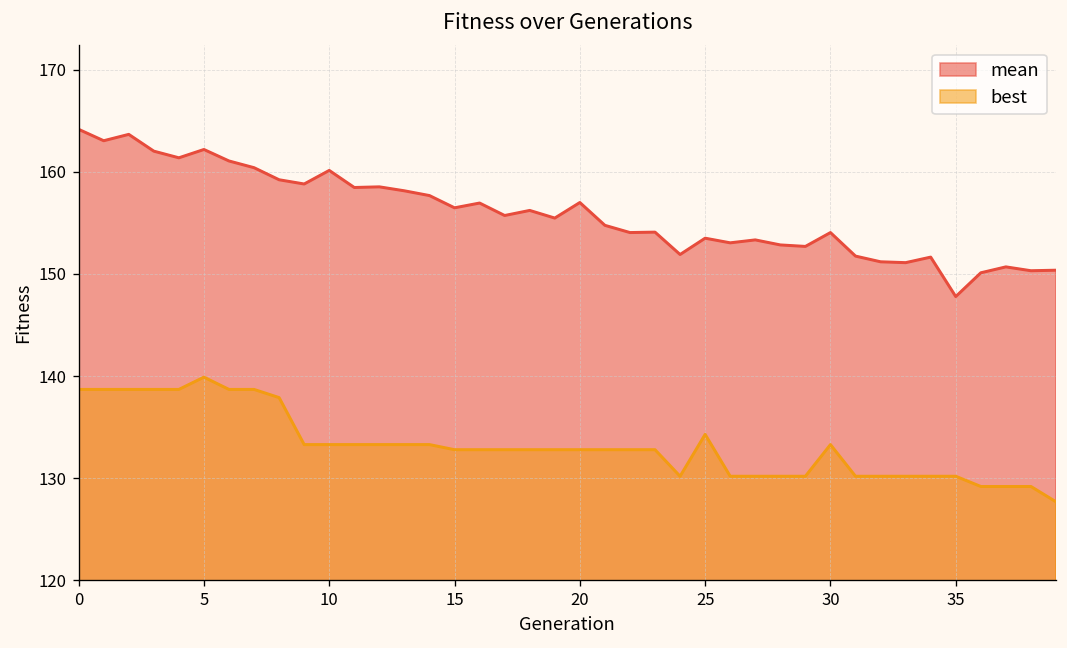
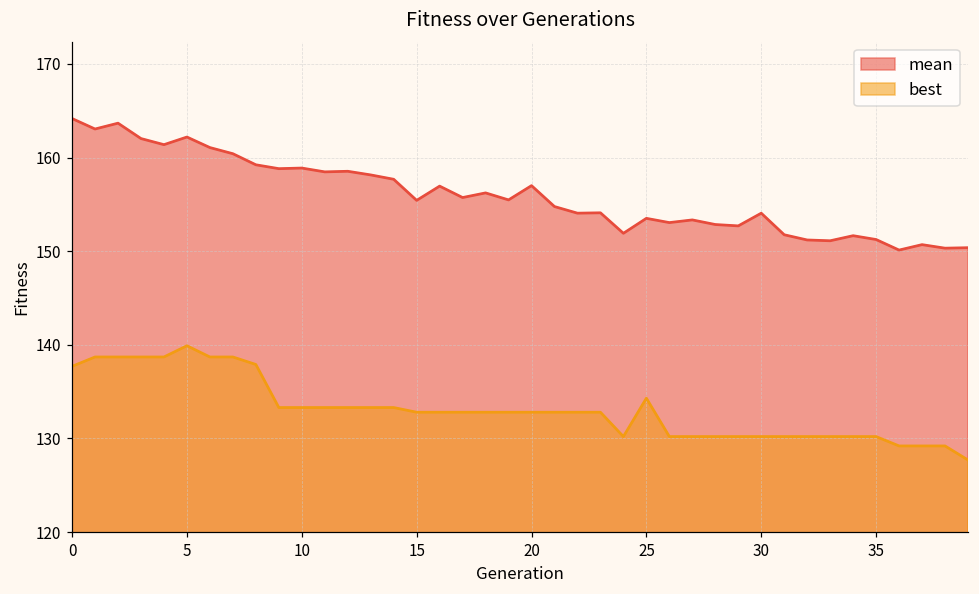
  {
    "mean": {
      "0": 164,
      "5": 162,
-     "10": 160,
-     "15": 156,
+     "10": 159,
+     "15": 155,
      "20": 157,
      "25": 154,
      "30": 154,
-     "35": 148
+     "35": 151
    },
    "best": {
-     "0": 139,
+     "0": 138,
      "5": 140,
      "10": 133,
      "15": 133,
      "20": 133,
      "25": 134,
-     "30": 133,
+     "30": 130,
      "35": 130
    }
  }
